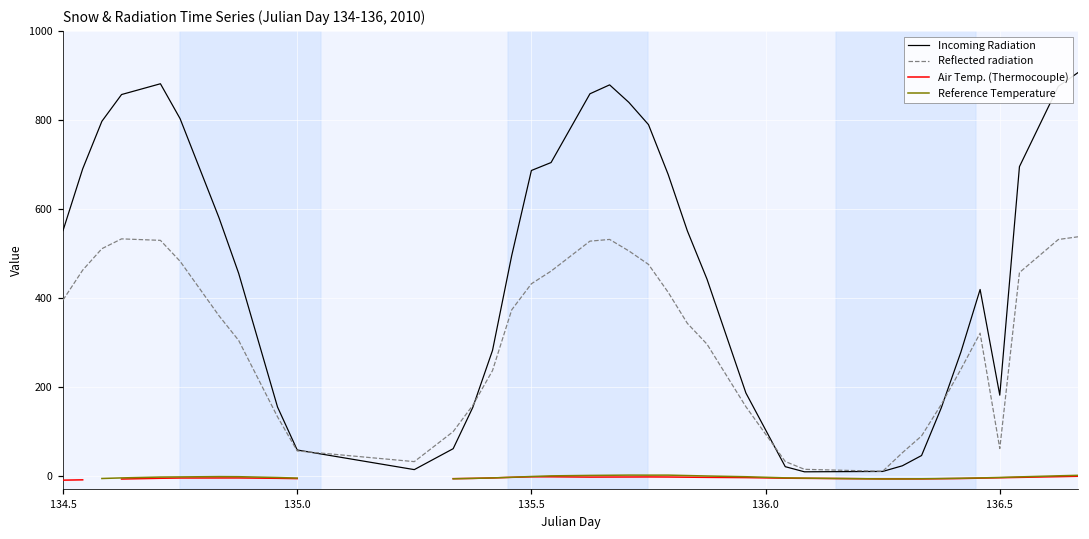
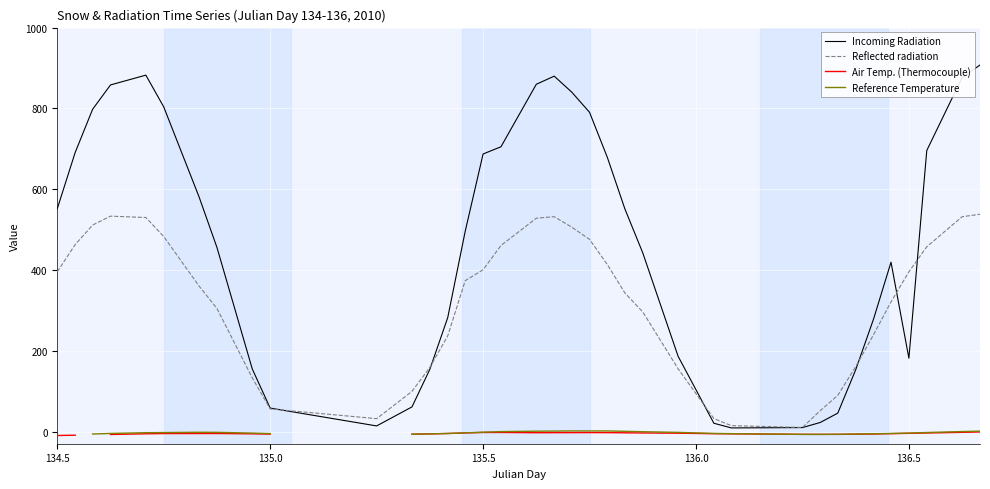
  {
    "Incoming Radiation": {
      "134.5": 550,
      "135.5": 690,
      "136.5": 180
    },
    "Reflected radiation": {
      "134.5": 400,
-     "135.5": 430,
-     "136.5": 60
+     "135.5": 400,
+     "136.5": 400
    }
  }
